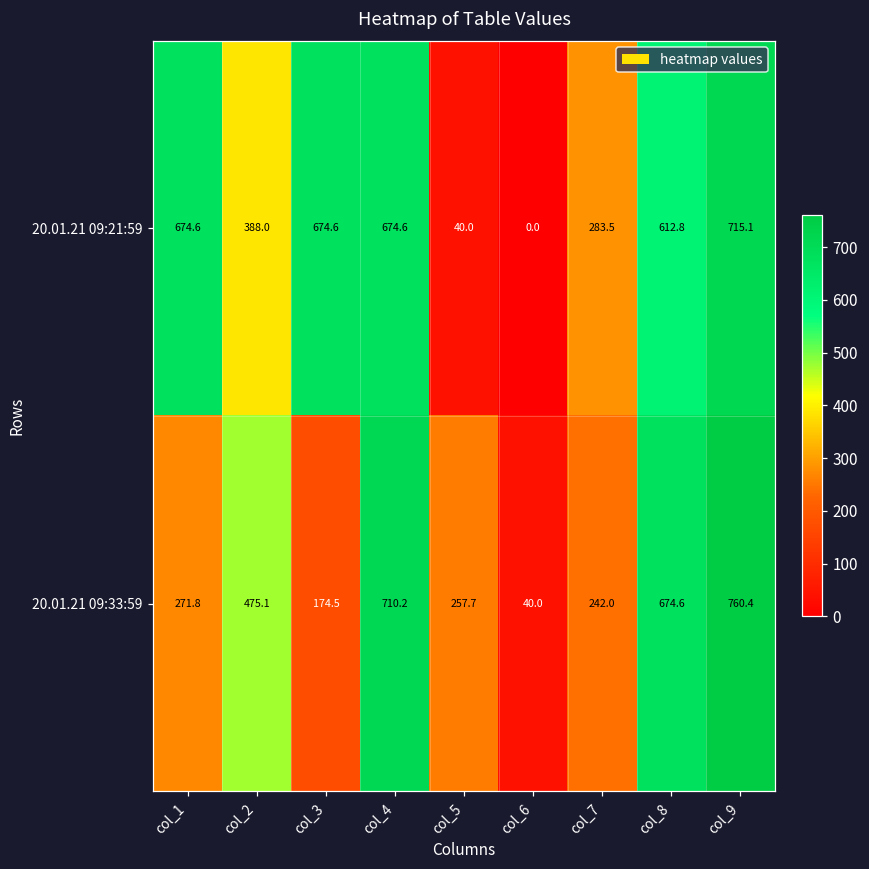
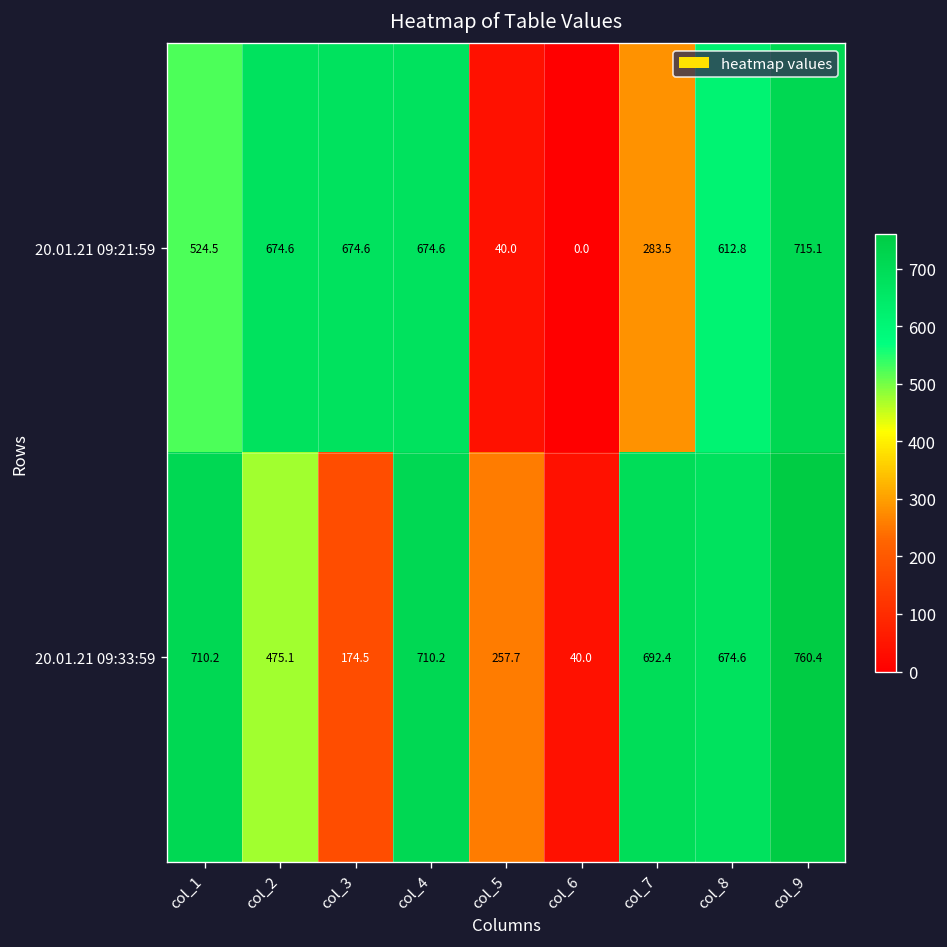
  {
    "20.01.21 09:21:59": {
-     "col_1": 674.6,
-     "col_2": 388.0,
+     "col_1": 524.5,
+     "col_2": 674.6,
      "col_3": 674.6,
      "col_4": 674.6,
      "col_5": 40.0,
      "col_6": 0.0,
      "col_7": 283.5,
      "col_8": 612.8,
      "col_9": 715.1
    },
    "20.01.21 09:33:59": {
-     "col_1": 271.8,
+     "col_1": 710.2,
      "col_2": 475.1,
      "col_3": 174.5,
      "col_4": 710.2,
      "col_5": 257.7,
      "col_6": 40.0,
-     "col_7": 242.0,
+     "col_7": 692.4,
      "col_8": 674.6,
      "col_9": 760.4
    }
  }
